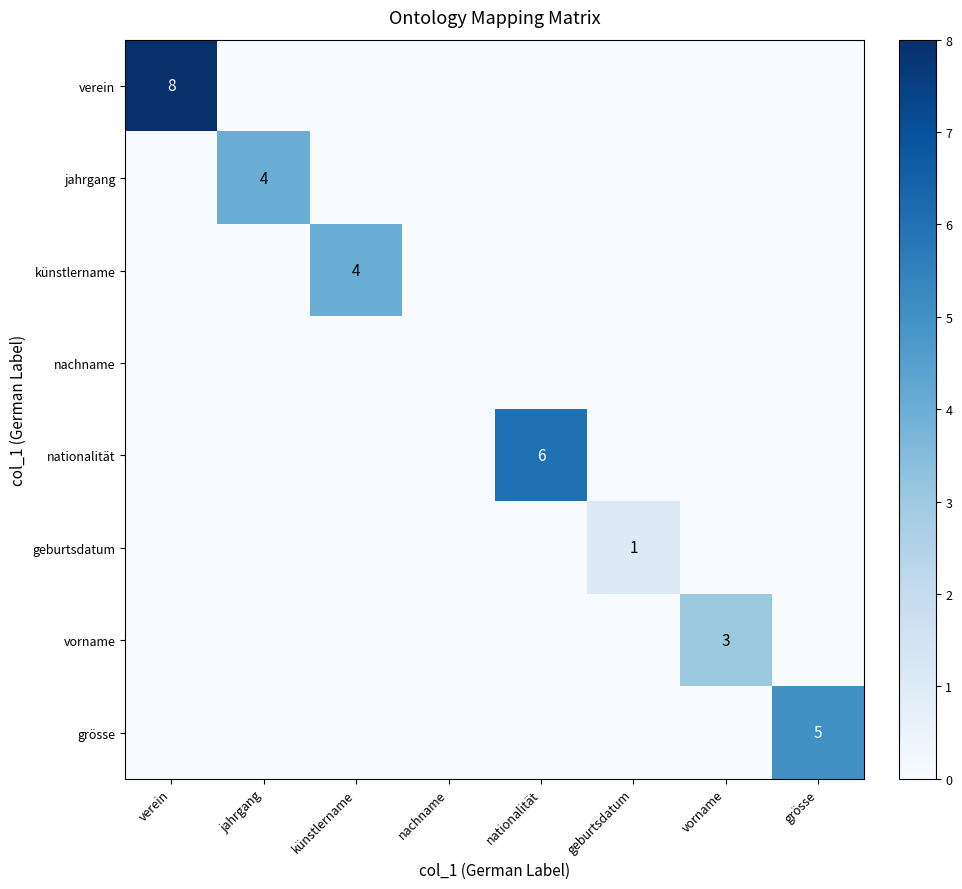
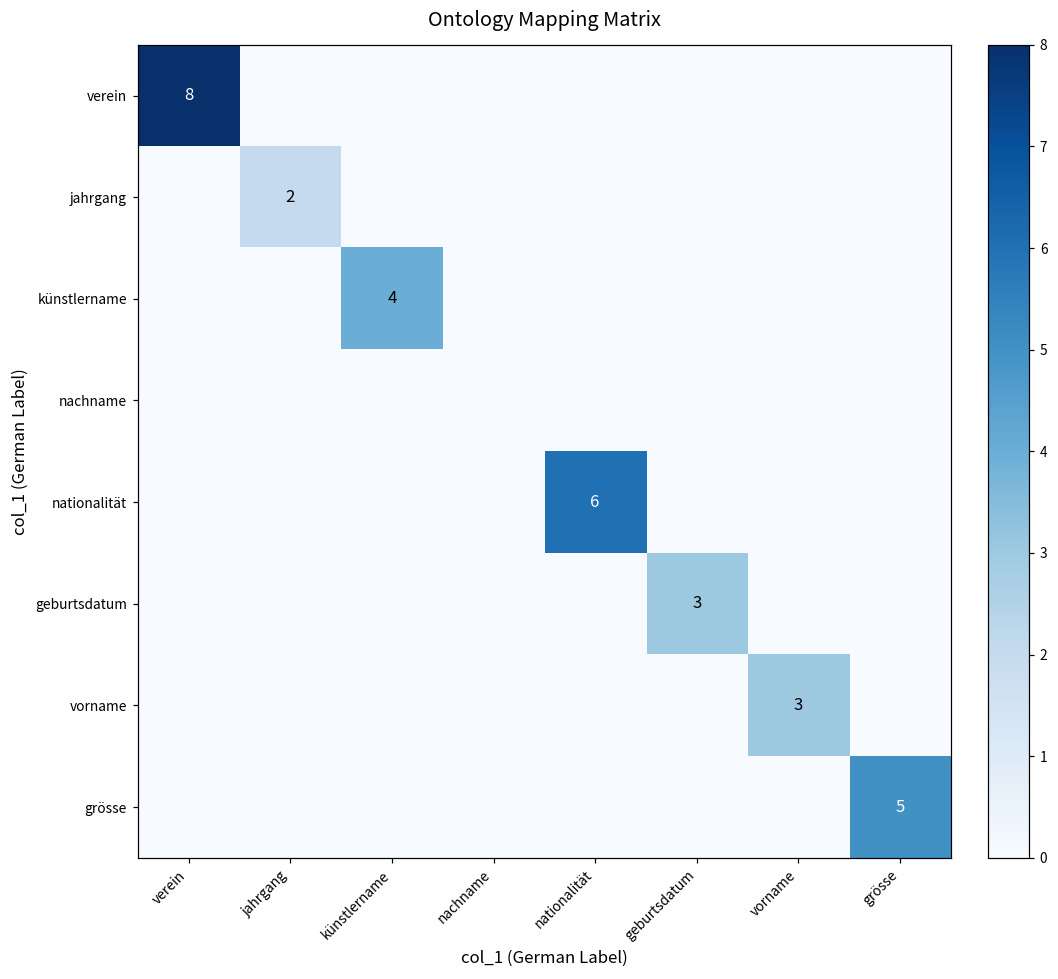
  {
    "verein": {
      "verein": 8
    },
    "jahrgang": {
-     "jahrgang": 4
+     "jahrgang": 2
    },
    "künstlername": {
      "künstlername": 4
    },
    "nationalität": {
      "nationalität": 6
    },
    "geburtsdatum": {
-     "geburtsdatum": 1
+     "geburtsdatum": 3
    },
    "vorname": {
      "vorname": 3
    },
    "grösse": {
      "grösse": 5
    }
  }
